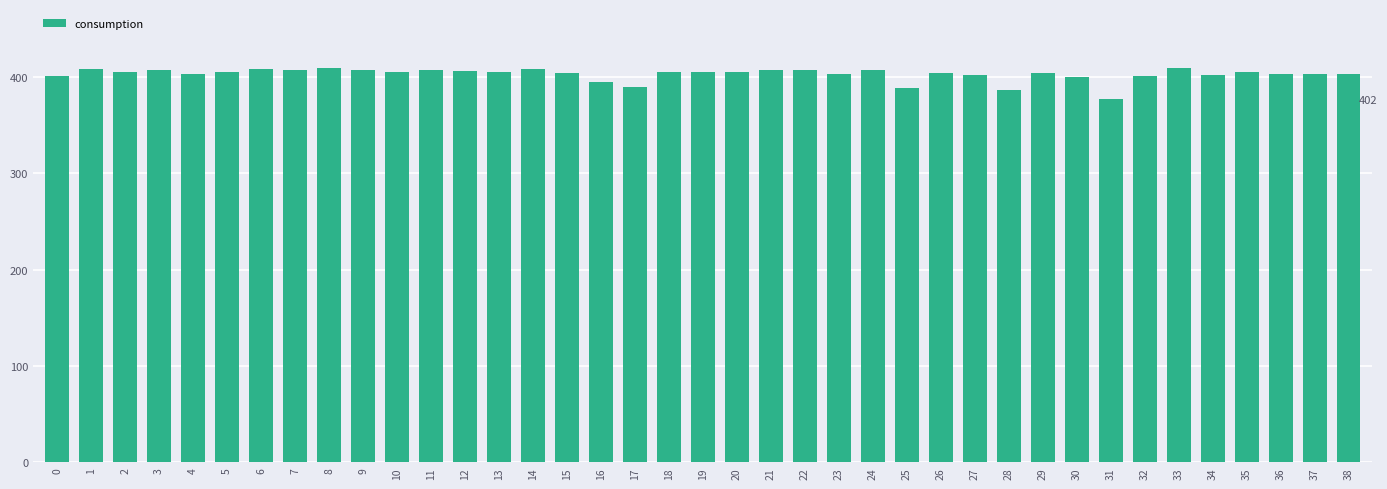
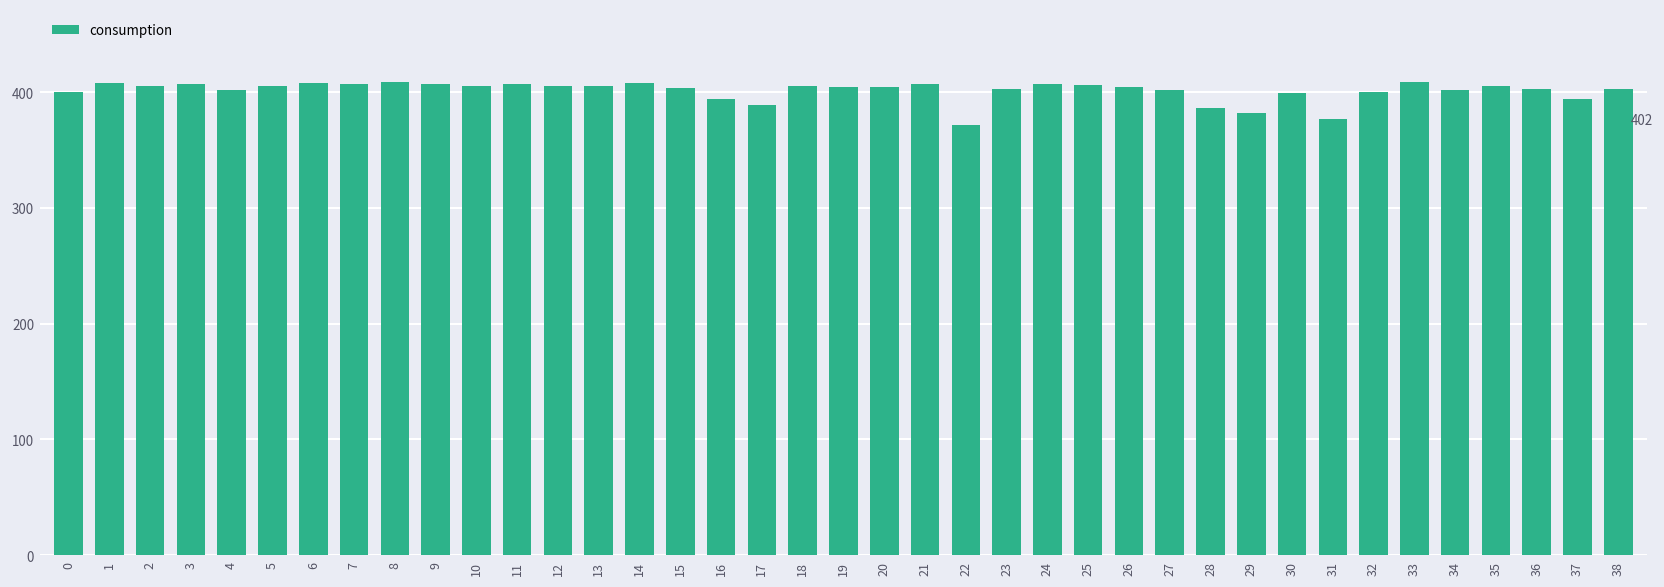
  {
    "0": 400,
    "1": 410,
    "2": 410,
    "3": 410,
    "4": 400,
    "5": 410,
    "6": 410,
    "7": 410,
    "8": 410,
    "9": 410,
    "10": 410,
    "11": 410,
    "12": 410,
    "13": 410,
    "14": 410,
    "15": 400,
    "16": 390,
    "17": 390,
    "18": 400,
    "19": 400,
    "20": 400,
    "21": 410,
-   "22": 410,
+   "22": 370,
    "23": 400,
    "24": 410,
-   "25": 390,
+   "25": 410,
    "26": 400,
    "27": 400,
    "28": 390,
-   "29": 400,
+   "29": 380,
    "30": 400,
    "31": 380,
    "32": 400,
    "33": 410,
    "34": 400,
    "35": 410,
    "36": 400,
-   "37": 400
+   "37": 390
  }
